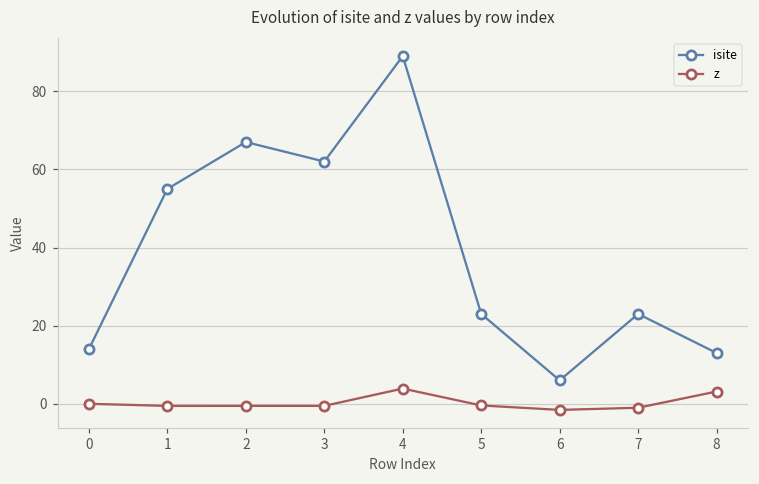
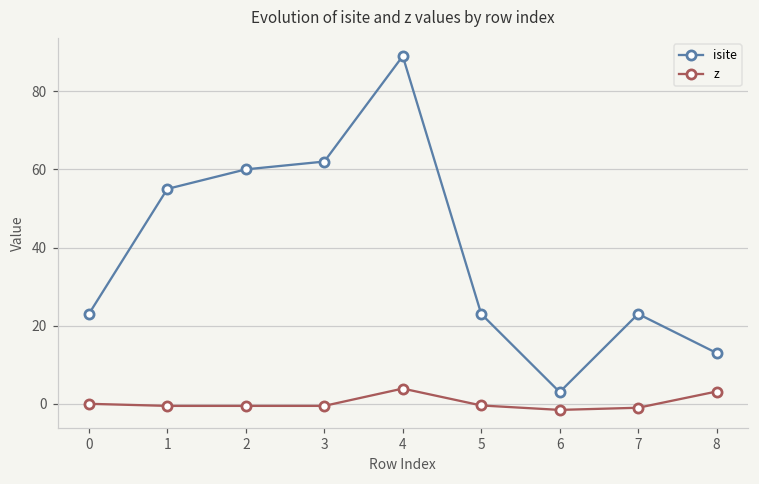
  {
    "isite": {
-     "0": 14,
+     "0": 23,
      "1": 55,
-     "2": 67,
+     "2": 60,
      "3": 62,
      "4": 89,
      "5": 23,
-     "6": 6,
+     "6": 3,
      "7": 23,
      "8": 13
    },
    "z": {
      "0": 0,
      "1": -1,
      "2": -1,
      "3": -1,
      "4": 4,
      "5": 0,
      "6": -2,
      "7": -1,
      "8": 3
    }
  }
